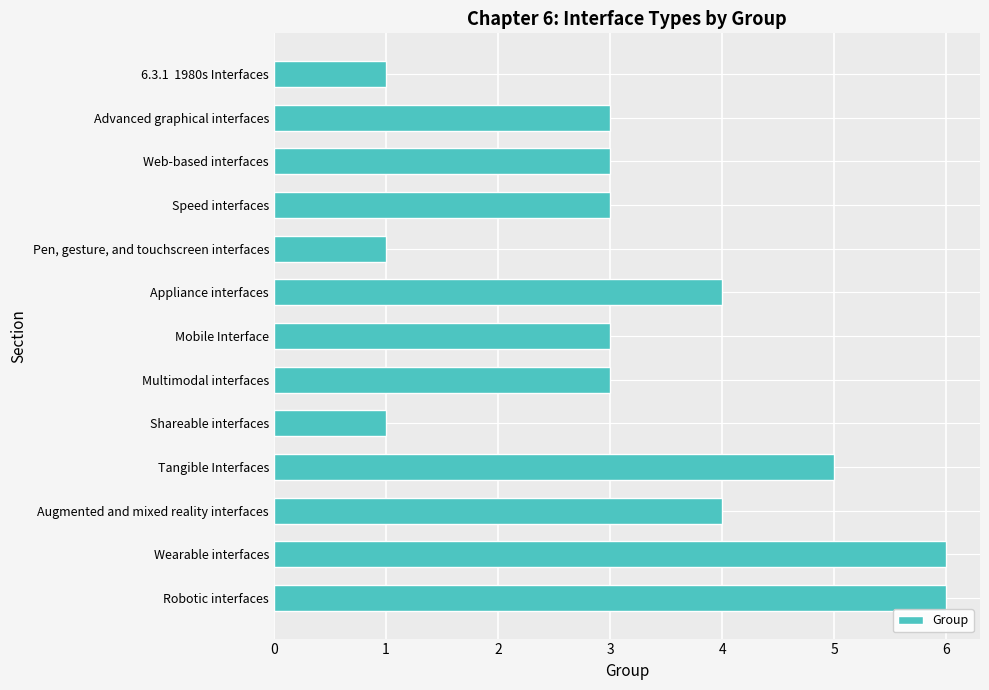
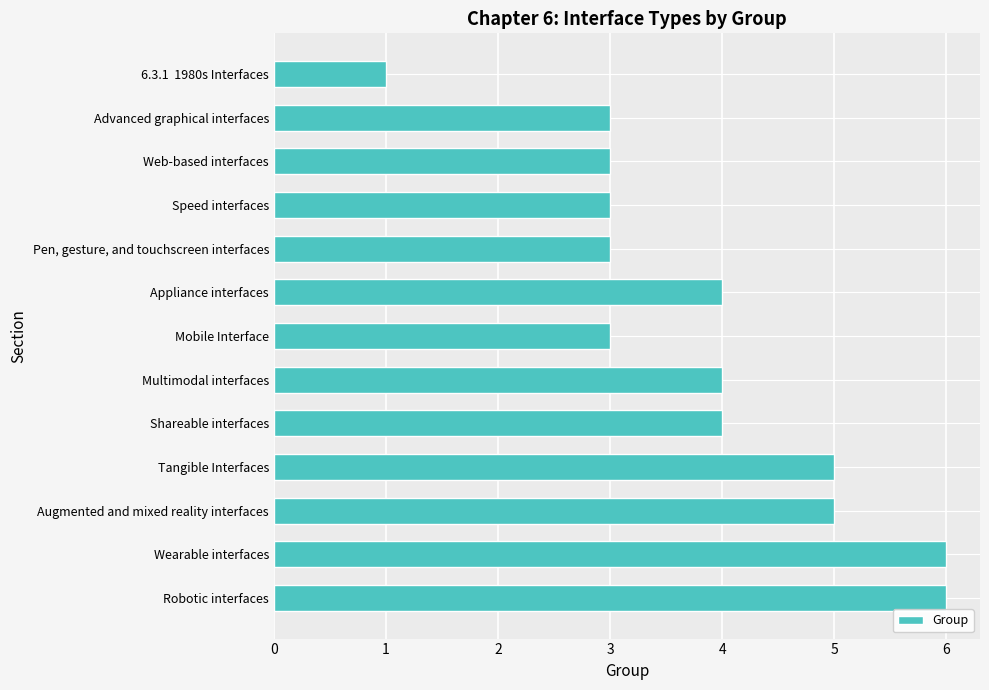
  {
    "6.3.1 1980s Interfaces": 1,
    "Advanced graphical interfaces": 3,
    "Web-based interfaces": 3,
    "Speed interfaces": 3,
-   "Pen, gesture, and touchscreen interfaces": 1,
+   "Pen, gesture, and touchscreen interfaces": 3,
    "Appliance interfaces": 4,
    "Mobile Interface": 3,
-   "Multimodal interfaces": 3,
-   "Shareable interfaces": 1,
+   "Multimodal interfaces": 4,
+   "Shareable interfaces": 4,
    "Tangible Interfaces": 5,
-   "Augmented and mixed reality interfaces": 4,
+   "Augmented and mixed reality interfaces": 5,
    "Wearable interfaces": 6,
    "Robotic interfaces": 6
  }
